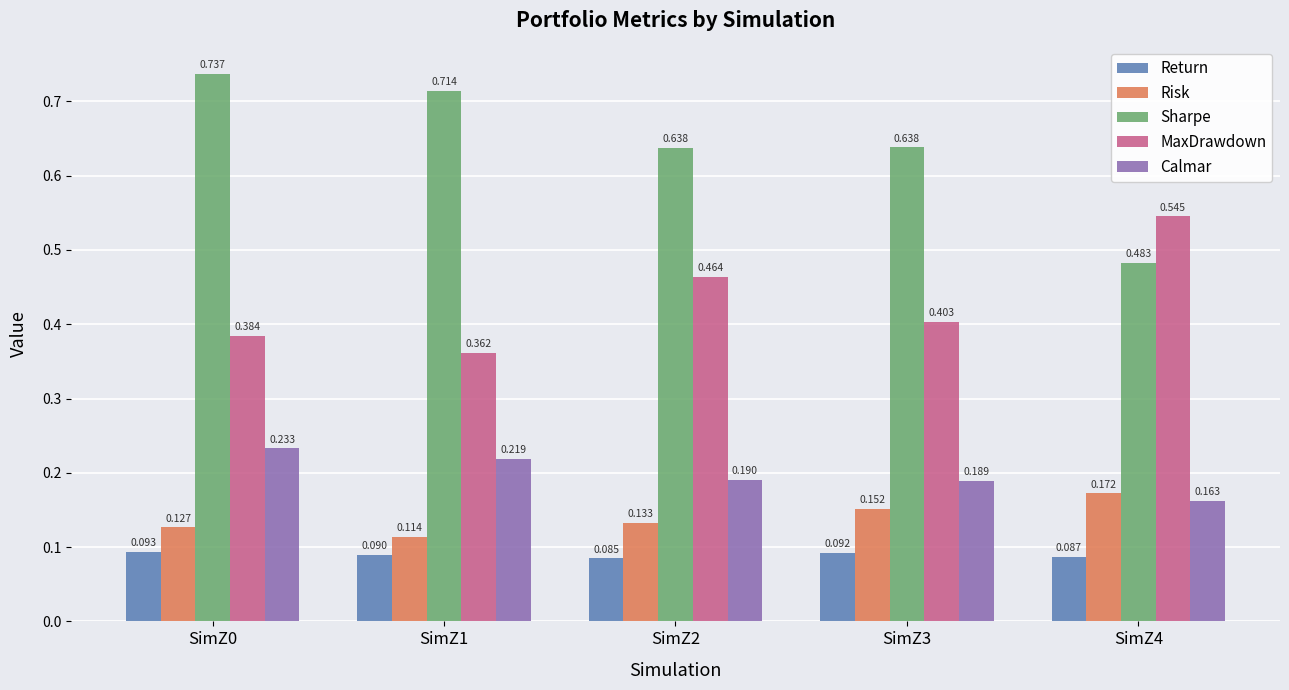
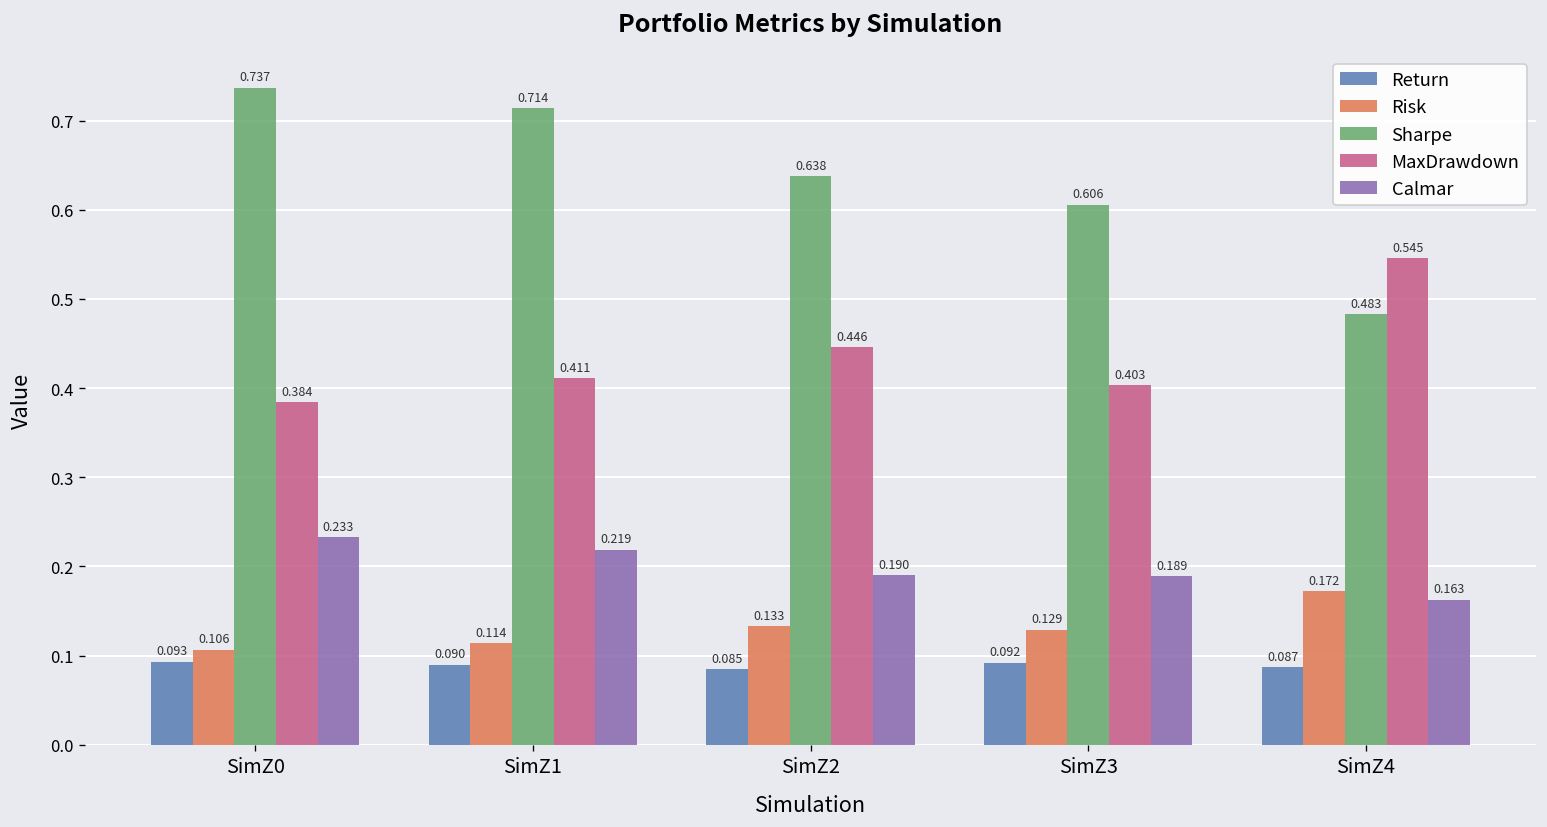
  {
    "Risk": {
-     "SimZ0": 0.127,
+     "SimZ0": 0.106,
      "SimZ1": 0.114,
      "SimZ2": 0.133,
-     "SimZ3": 0.152,
+     "SimZ3": 0.129,
      "SimZ4": 0.172
    },
    "Sharpe": {
      "SimZ0": 0.737,
      "SimZ1": 0.714,
      "SimZ2": 0.638,
-     "SimZ3": 0.638,
+     "SimZ3": 0.606,
      "SimZ4": 0.483
    },
    "MaxDrawdown": {
      "SimZ0": 0.384,
-     "SimZ1": 0.362,
-     "SimZ2": 0.464,
+     "SimZ1": 0.411,
+     "SimZ2": 0.446,
      "SimZ3": 0.403,
      "SimZ4": 0.545
    }
  }
